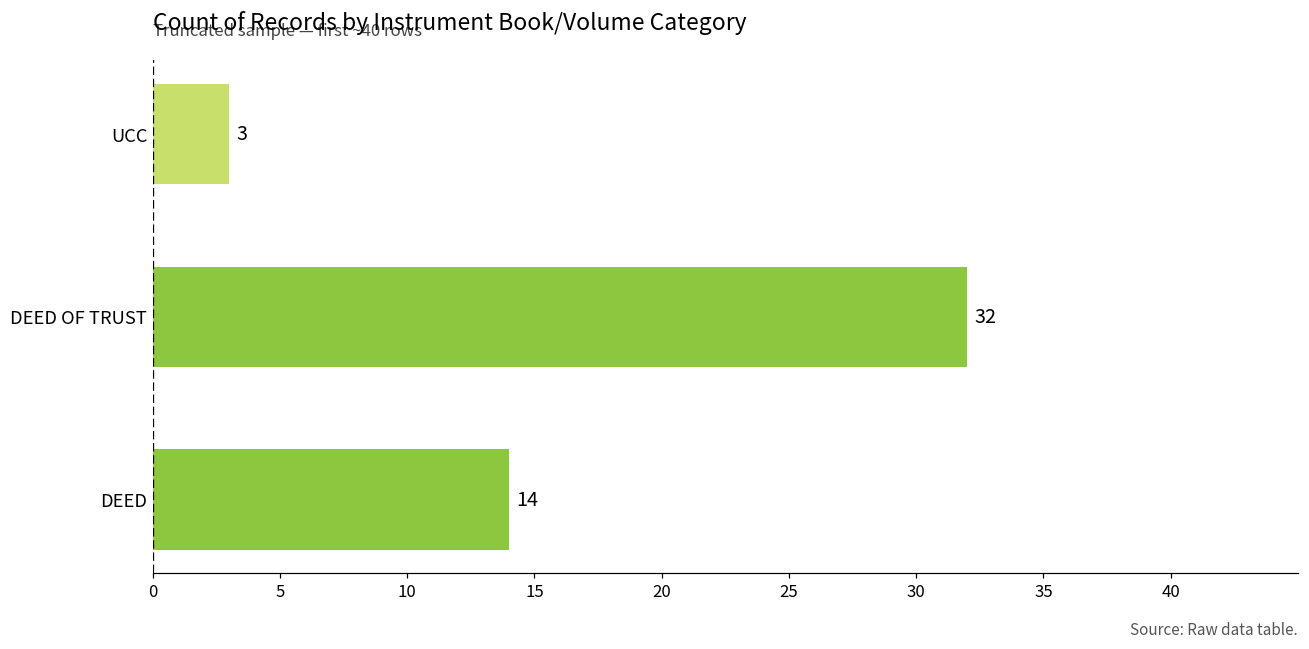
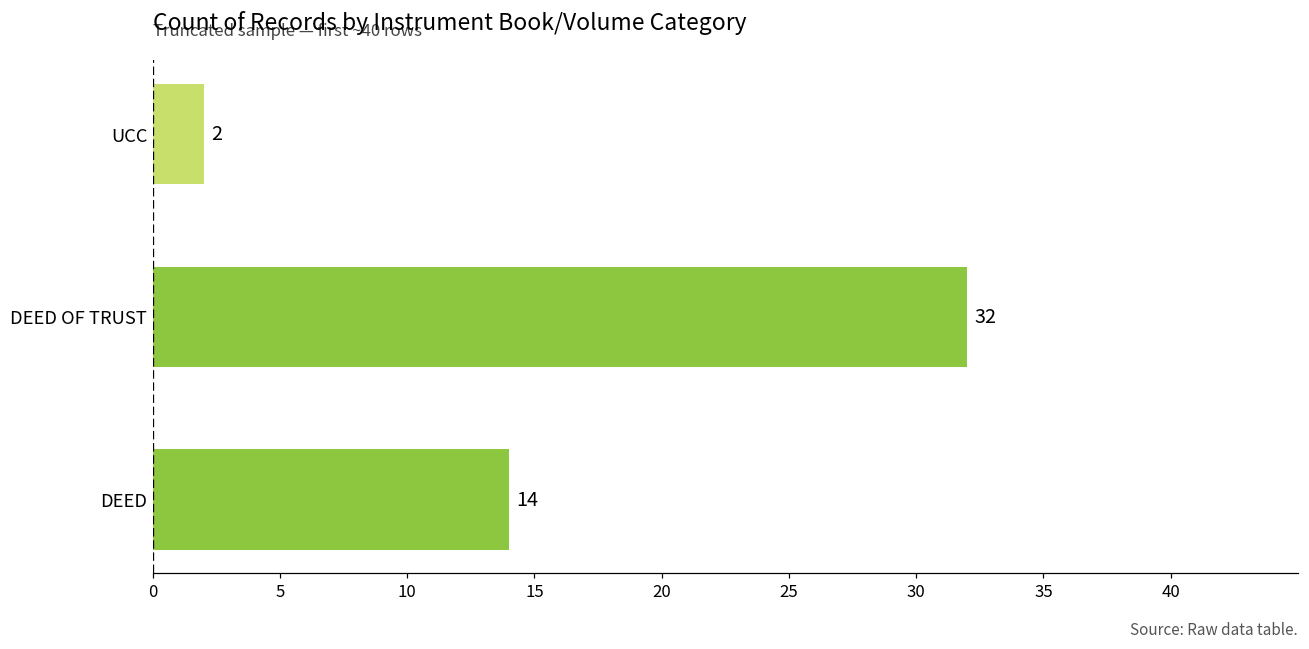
  {
-   "UCC": 3,
+   "UCC": 2,
    "DEED OF TRUST": 32,
    "DEED": 14
  }
